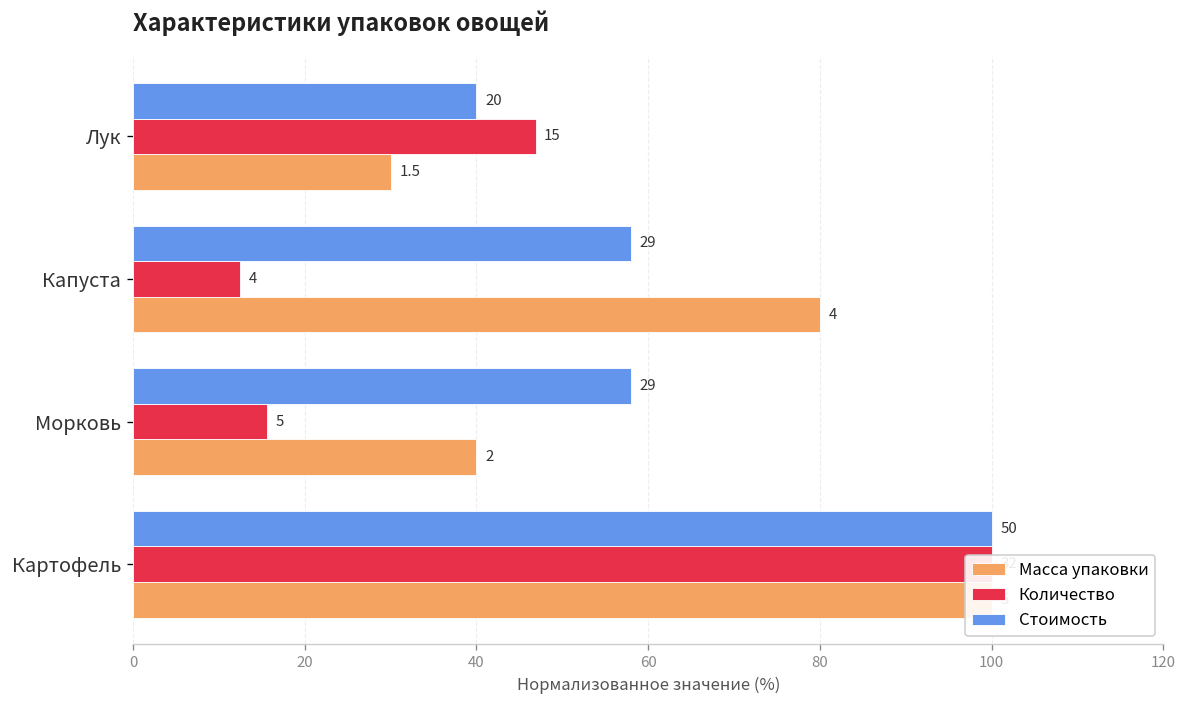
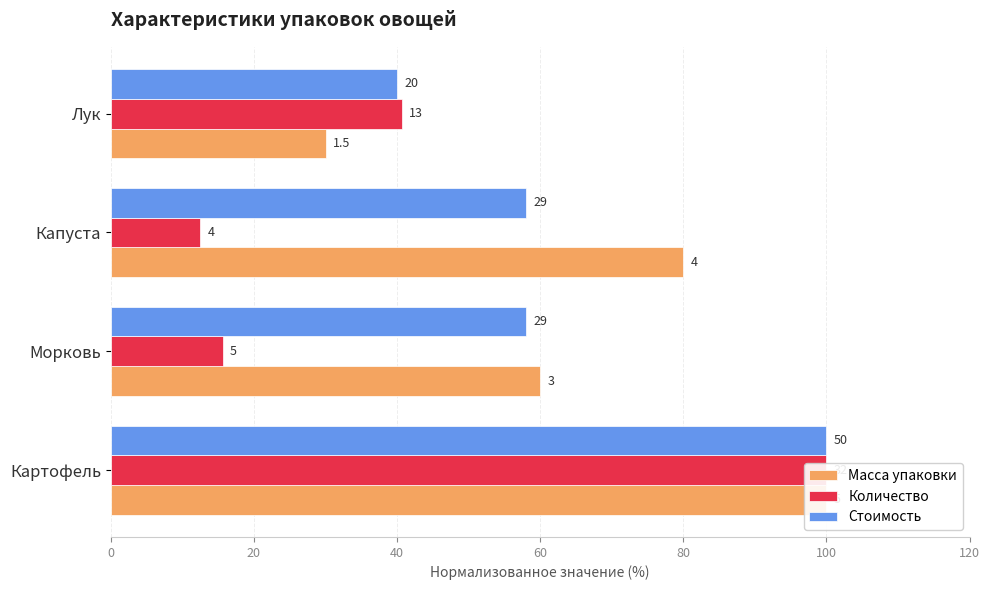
  {
    "Масса упаковки": {
-     "Морковь": 2
+     "Морковь": 3
    },
    "Количество": {
-     "Лук": 15
+     "Лук": 13
    }
  }
